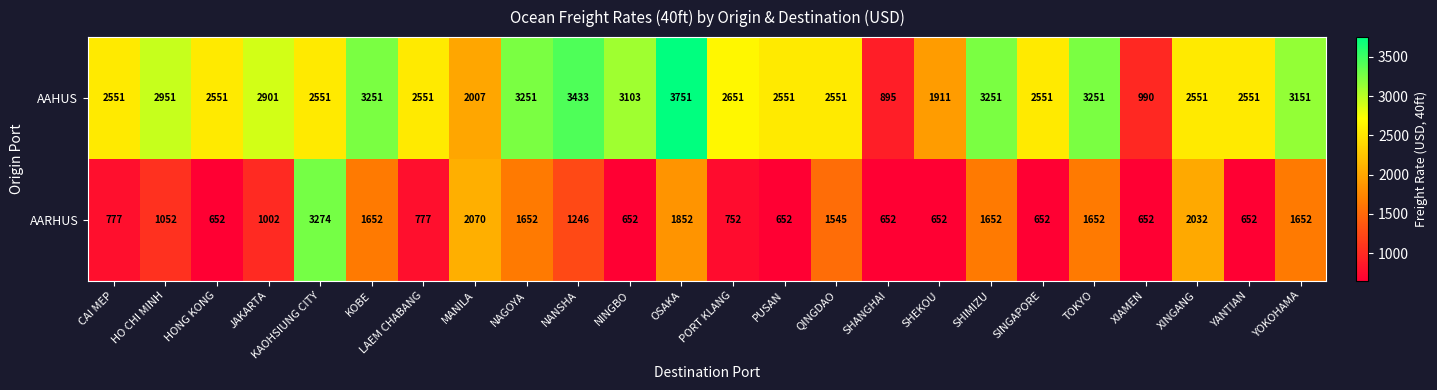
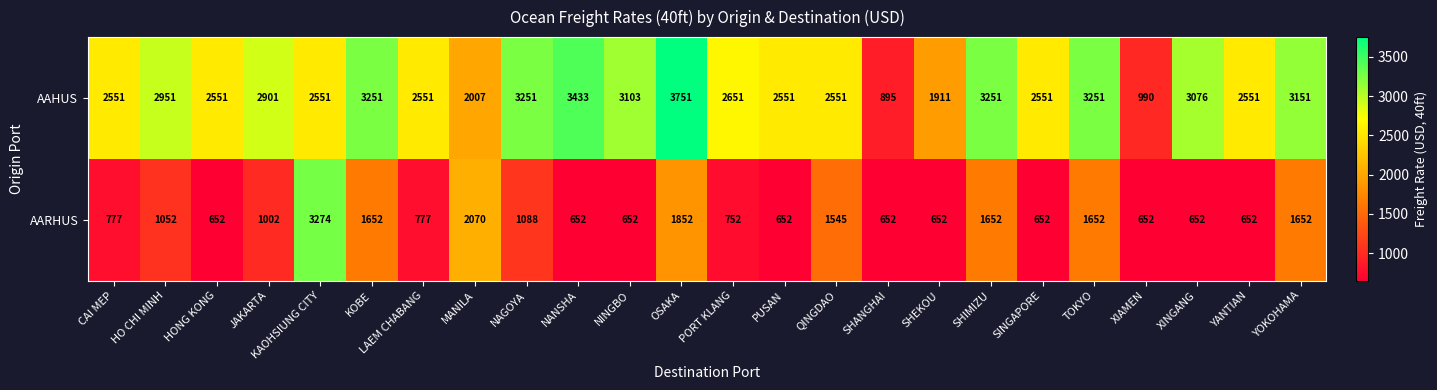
  {
    "AAHUS": {
      "CAI MEP": 2551,
      "HO CHI MINH": 2951,
      "HONG KONG": 2551,
      "JAKARTA": 2901,
      "KAOHSIUNG CITY": 2551,
      "KOBE": 3251,
      "LAEM CHABANG": 2551,
      "MANILA": 2007,
      "NAGOYA": 3251,
      "NANSHA": 3433,
      "NINGBO": 3103,
      "OSAKA": 3751,
      "PORT KLANG": 2651,
      "PUSAN": 2551,
      "QINGDAO": 2551,
      "SHANGHAI": 895,
      "SHEKOU": 1911,
      "SHIMIZU": 3251,
      "SINGAPORE": 2551,
      "TOKYO": 3251,
      "XIAMEN": 990,
-     "XINGANG": 2551,
+     "XINGANG": 3076,
      "YANTIAN": 2551,
      "YOKOHAMA": 3151
    },
    "AARHUS": {
      "CAI MEP": 777,
      "HO CHI MINH": 1052,
      "HONG KONG": 652,
      "JAKARTA": 1002,
      "KAOHSIUNG CITY": 3274,
      "KOBE": 1652,
      "LAEM CHABANG": 777,
      "MANILA": 2070,
-     "NAGOYA": 1652,
-     "NANSHA": 1246,
+     "NAGOYA": 1088,
+     "NANSHA": 652,
      "NINGBO": 652,
      "OSAKA": 1852,
      "PORT KLANG": 752,
      "PUSAN": 652,
      "QINGDAO": 1545,
      "SHANGHAI": 652,
      "SHEKOU": 652,
      "SHIMIZU": 1652,
      "SINGAPORE": 652,
      "TOKYO": 1652,
      "XIAMEN": 652,
-     "XINGANG": 2032,
+     "XINGANG": 652,
      "YANTIAN": 652,
      "YOKOHAMA": 1652
    }
  }
